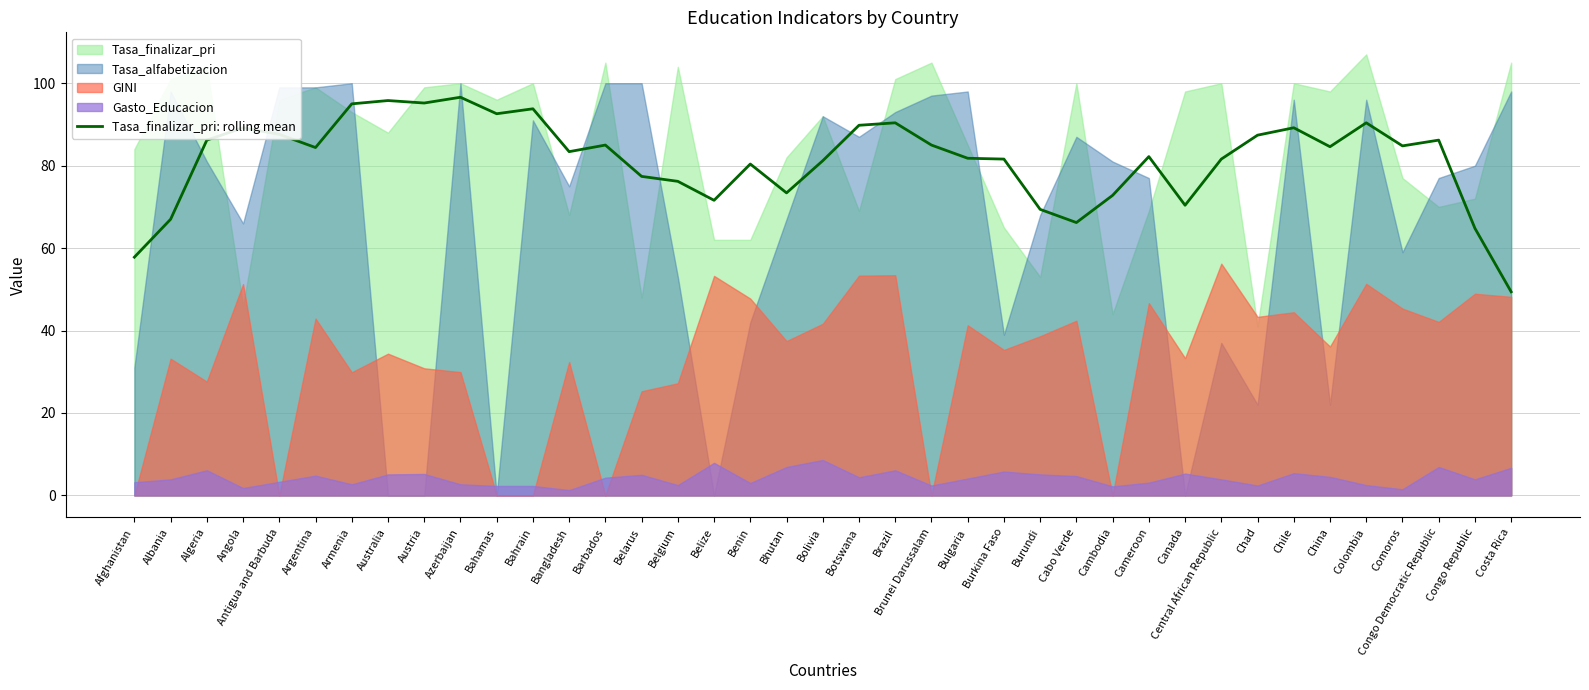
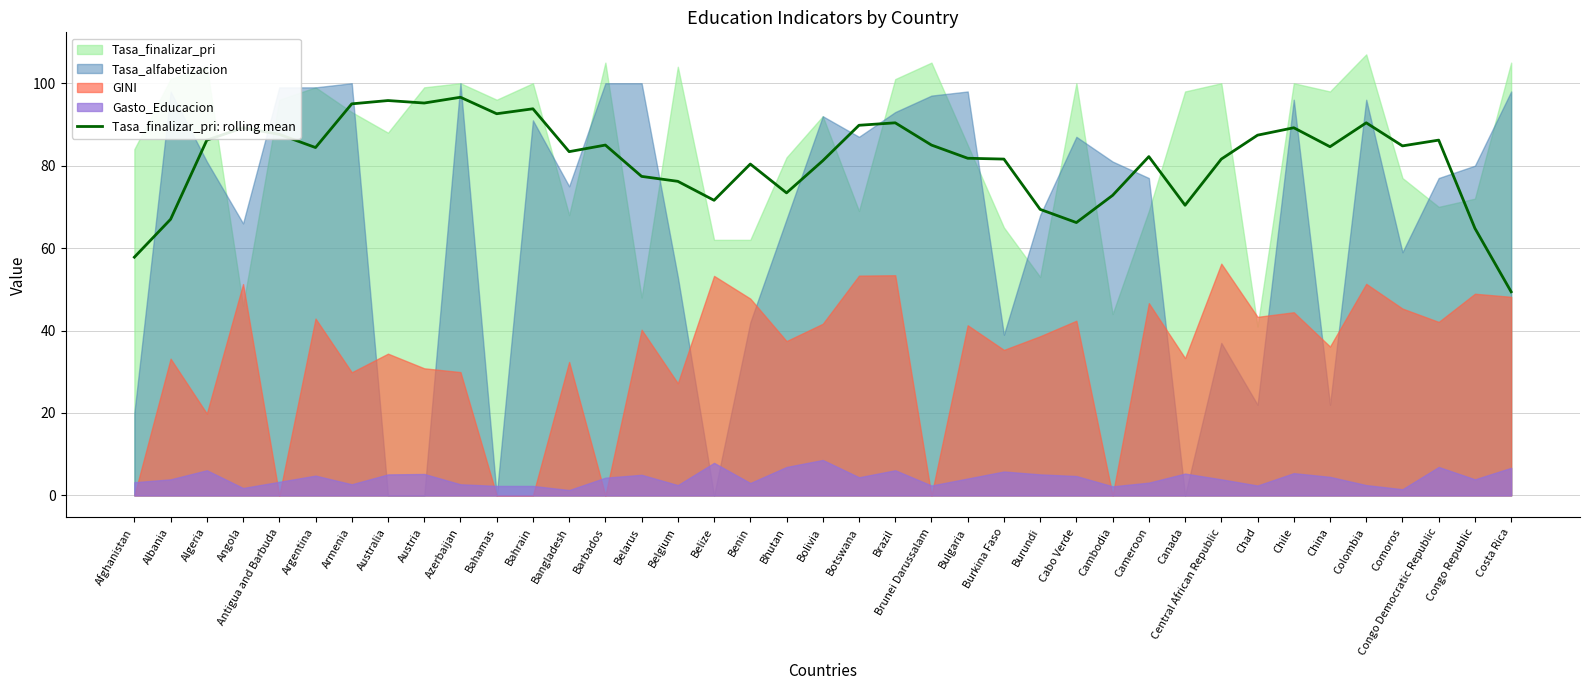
  {
    "Tasa_finalizar_pri: rolling mean": {
      "Afghanistan": 58,
      "Albania": 67,
      "Algeria": 86,
      "Argentina": 84,
      "Armenia": 95,
      "Australia": 96,
      "Austria": 95,
      "Azerbaijan": 97,
      "Bahamas": 93,
      "Bahrain": 94,
      "Bangladesh": 83,
      "Barbados": 85,
      "Belarus": 77,
      "Belgium": 76,
      "Belize": 72,
      "Benin": 80,
      "Bhutan": 73,
      "Bolivia": 81,
      "Botswana": 90,
      "Brazil": 90,
      "Brunei Darussalam": 85,
      "Bulgaria": 82,
      "Burkina Faso": 82,
      "Burundi": 69,
      "Cabo Verde": 66,
      "Cambodia": 73,
      "Cameroon": 82,
      "Canada": 70,
      "Central African Republic": 82,
      "Chad": 87,
      "Chile": 89,
      "China": 85,
      "Colombia": 90,
      "Comoros": 85,
      "Congo Democratic Republic": 86,
      "Congo Republic": 65,
      "Costa Rica": 49
    },
    "Tasa_finalizar_pri": {
      "Afghanistan": 84,
      "Angola": 46,
      "Armenia": 93,
      "Australia": 88,
      "Austria": 99,
      "Bahamas": 96,
      "Bahrain": 100,
      "Bangladesh": 68,
      "Barbados": 105,
      "Belarus": 48,
      "Belgium": 104,
      "Belize": 62,
      "Benin": 62,
      "Bhutan": 82,
      "Botswana": 69,
      "Brazil": 101,
      "Brunei Darussalam": 105,
      "Bulgaria": 85,
      "Burkina Faso": 65,
      "Burundi": 53,
      "Cabo Verde": 100,
      "Cambodia": 44,
      "Cameroon": 69,
      "Canada": 98,
      "Central African Republic": 100,
      "Chad": 41,
      "Chile": 100,
      "China": 98,
      "Colombia": 107,
      "Comoros": 77,
      "Congo Democratic Republic": 70,
      "Congo Republic": 72,
      "Costa Rica": 105
    },
    "Tasa_alfabetizacion": {
-     "Afghanistan": 31,
+     "Afghanistan": 20,
      "Algeria": 81,
      "Angola": 66,
      "Armenia": 100,
      "Australia": 0,
      "Austria": 0,
      "Bahrain": 91,
      "Bangladesh": 75,
      "Barbados": 100,
      "Belarus": 100,
      "Belgium": 53,
      "Belize": 0,
      "Benin": 42,
      "Bhutan": 67,
      "Botswana": 87,
      "Brazil": 93,
      "Brunei Darussalam": 97,
      "Bulgaria": 98,
      "Burkina Faso": 39,
      "Burundi": 68,
      "Cabo Verde": 87,
      "Cambodia": 81,
      "Cameroon": 77,
      "Canada": 0,
      "Central African Republic": 37,
      "Chad": 22,
      "Chile": 96,
      "China": 22,
      "Colombia": 96,
      "Comoros": 59,
      "Congo Democratic Republic": 77,
      "Congo Republic": 80,
      "Costa Rica": 98
    },
    "GINI": {
      "Afghanistan": 0,
      "Albania": 33,
-     "Algeria": 28,
+     "Algeria": 20,
      "Angola": 51,
      "Antigua and Barbuda": 0,
      "Argentina": 43,
      "Armenia": 30,
      "Australia": 34,
      "Austria": 31,
      "Azerbaijan": 30,
      "Bahrain": 0,
      "Bangladesh": 32,
      "Barbados": 0,
-     "Belarus": 25,
+     "Belarus": 40,
      "Belgium": 27,
      "Belize": 53,
      "Benin": 48,
      "Bhutan": 37,
      "Bolivia": 42,
      "Botswana": 53,
      "Brazil": 53,
      "Brunei Darussalam": 0,
      "Bulgaria": 41,
      "Burkina Faso": 35,
      "Burundi": 39,
      "Cabo Verde": 42,
      "Cambodia": 0,
      "Cameroon": 47,
      "Canada": 33,
      "Central African Republic": 56,
      "Chad": 43,
      "Chile": 44,
      "China": 36,
      "Colombia": 51,
      "Comoros": 45,
      "Congo Democratic Republic": 42,
      "Congo Republic": 49,
      "Costa Rica": 48
    },
    "Gasto_Educacion": {
      "Afghanistan": 3,
      "Albania": 4,
      "Algeria": 6,
      "Angola": 2,
      "Antigua and Barbuda": 3,
      "Argentina": 5,
      "Armenia": 3,
      "Australia": 5,
      "Austria": 5,
      "Azerbaijan": 3,
      "Bahamas": 2,
      "Bahrain": 2,
      "Bangladesh": 1,
      "Barbados": 4,
      "Belarus": 5,
      "Belgium": 3,
      "Belize": 8,
      "Benin": 3,
      "Bhutan": 7,
      "Bolivia": 9,
      "Botswana": 4,
      "Brazil": 6,
      "Brunei Darussalam": 2,
      "Bulgaria": 4,
      "Burkina Faso": 6,
      "Burundi": 5,
      "Cabo Verde": 5,
      "Cambodia": 2,
      "Cameroon": 3,
      "Canada": 5,
      "Central African Republic": 4,
      "Chad": 2,
      "Chile": 5,
      "China": 5,
      "Colombia": 3,
      "Comoros": 2,
      "Congo Democratic Republic": 7,
      "Congo Republic": 4,
      "Costa Rica": 7
    }
  }
